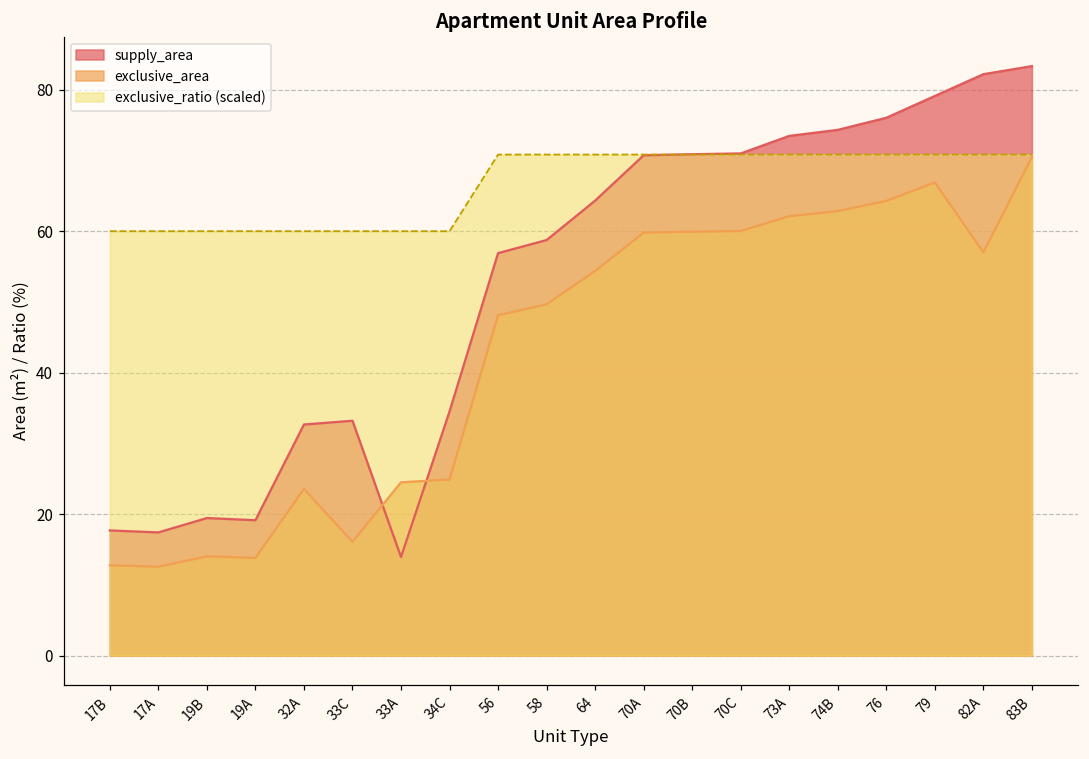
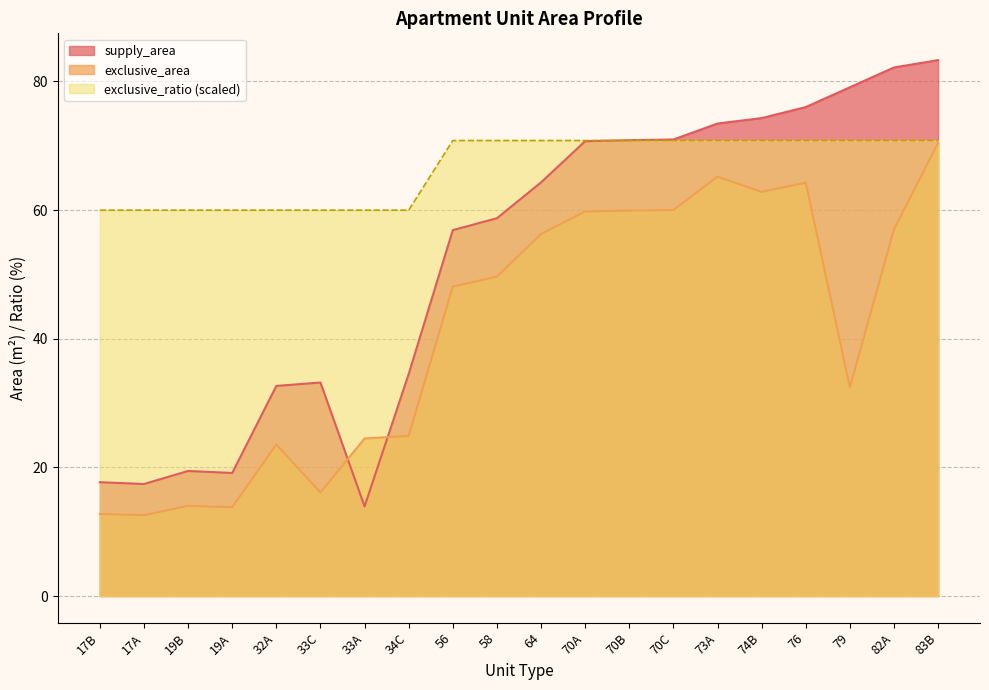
  {
    "supply_area": {
      "17B": 18,
      "17A": 17,
      "19B": 19,
      "19A": 19,
      "32A": 33,
      "33C": 33,
      "33A": 14,
      "34C": 35,
      "56": 57,
      "58": 59,
      "64": 64,
      "73A": 73,
      "74B": 74,
      "76": 76,
      "79": 79,
      "82A": 82,
      "83B": 83
    },
    "exclusive_area": {
      "17B": 13,
      "17A": 13,
      "19B": 14,
      "19A": 14,
      "32A": 24,
      "33C": 16,
      "33A": 24,
      "34C": 25,
      "56": 48,
      "58": 50,
-     "64": 54,
+     "64": 56,
      "70A": 60,
      "70B": 60,
      "70C": 60,
-     "73A": 62,
+     "73A": 65,
      "74B": 63,
      "76": 64,
-     "79": 67,
+     "79": 32,
      "82A": 57
    },
    "exclusive_ratio (scaled)": {
      "17B": 60,
      "17A": 60,
      "19B": 60,
      "19A": 60,
      "32A": 60,
      "33C": 60,
      "33A": 60,
      "34C": 60,
      "56": 71,
      "58": 71,
      "64": 71,
      "73A": 71,
      "74B": 71,
      "76": 71,
      "79": 71,
      "82A": 71
    }
  }
